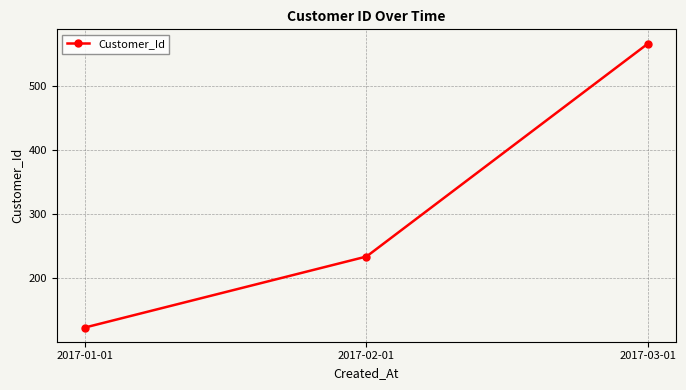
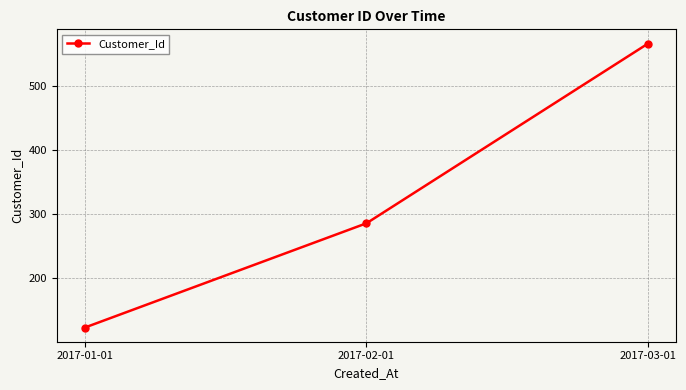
  {
    "2017-01-01": 120,
-   "2017-02-01": 230,
+   "2017-02-01": 290,
    "2017-03-01": 570
  }
